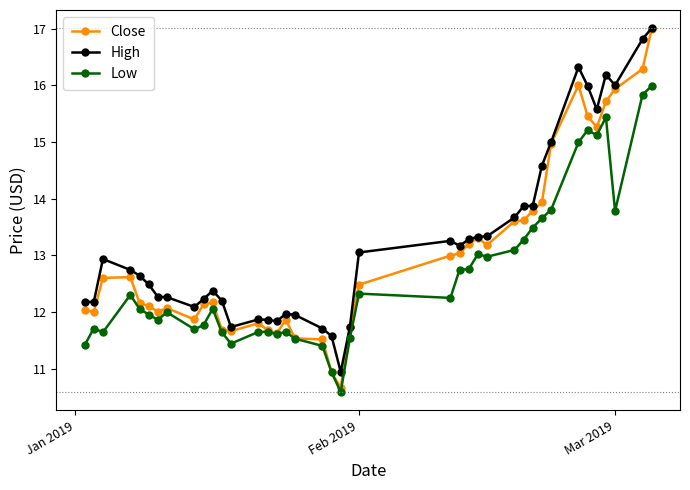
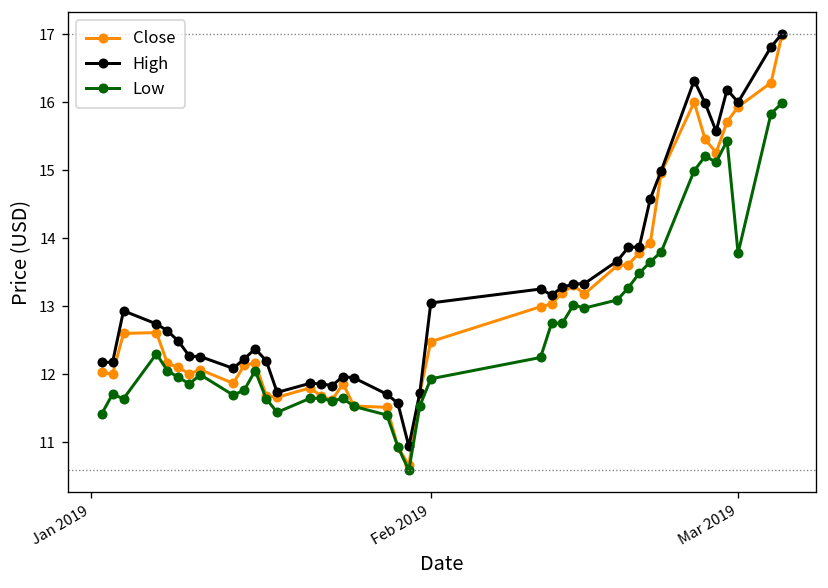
  {
    "Close": {
      "Feb 2019": 12.5,
      "Mar 2019": 15.9
    },
    "High": {
      "Feb 2019": 13.0,
      "Mar 2019": 16.0
    },
    "Low": {
-     "Feb 2019": 12.3,
+     "Feb 2019": 11.9,
      "Mar 2019": 13.8
    }
  }
